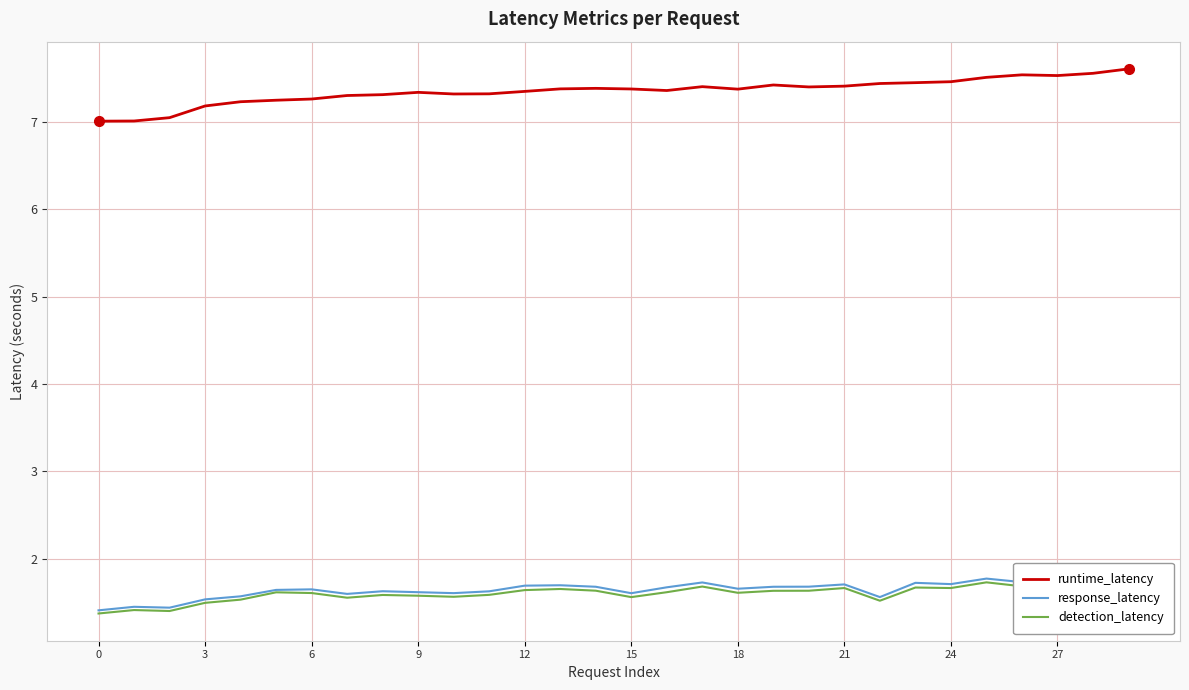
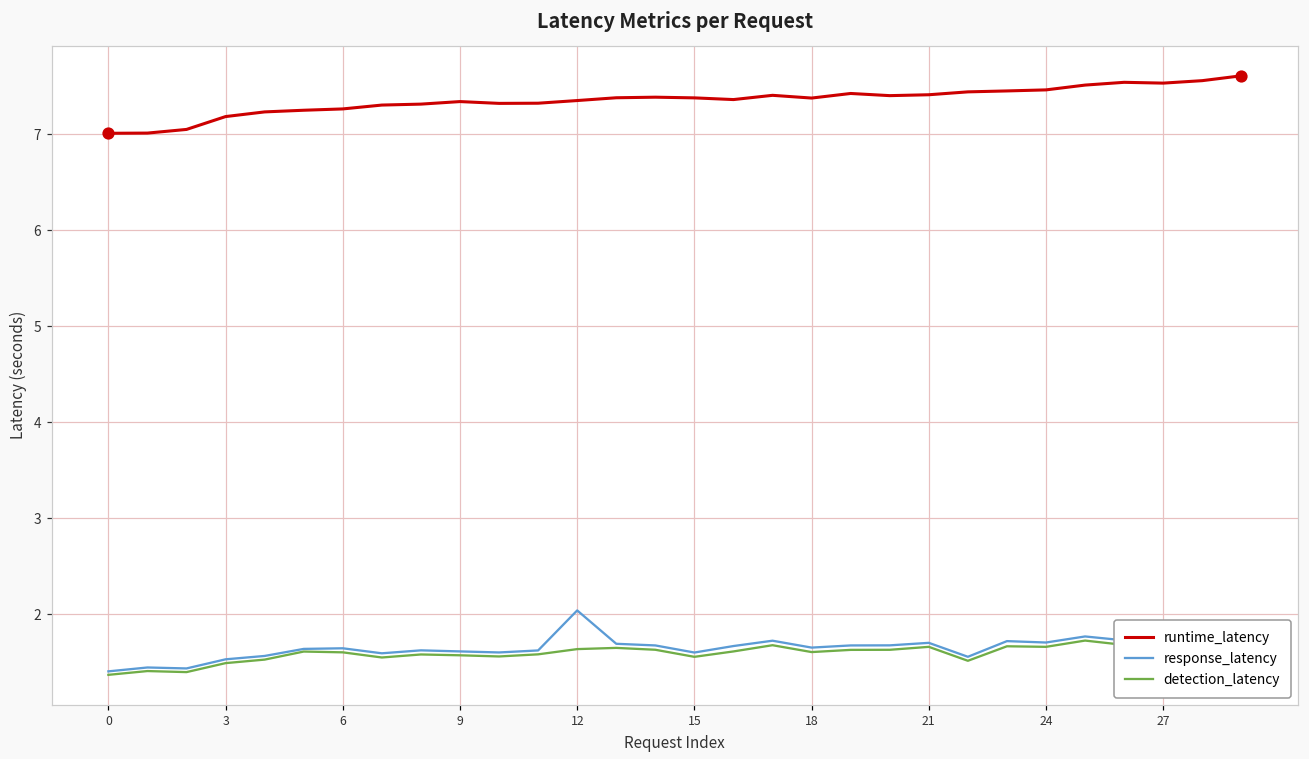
  {
    "response_latency": {
      "0": 1.4,
      "3": 1.5,
      "6": 1.6,
      "9": 1.6,
-     "12": 1.7,
+     "12": 2.0,
      "15": 1.6,
      "18": 1.7,
      "21": 1.7,
      "24": 1.7
    },
    "detection_latency": {
      "0": 1.4,
      "3": 1.5,
      "6": 1.6,
      "9": 1.6,
      "12": 1.6,
      "15": 1.6,
      "18": 1.6,
      "21": 1.7,
      "24": 1.7
    }
  }
